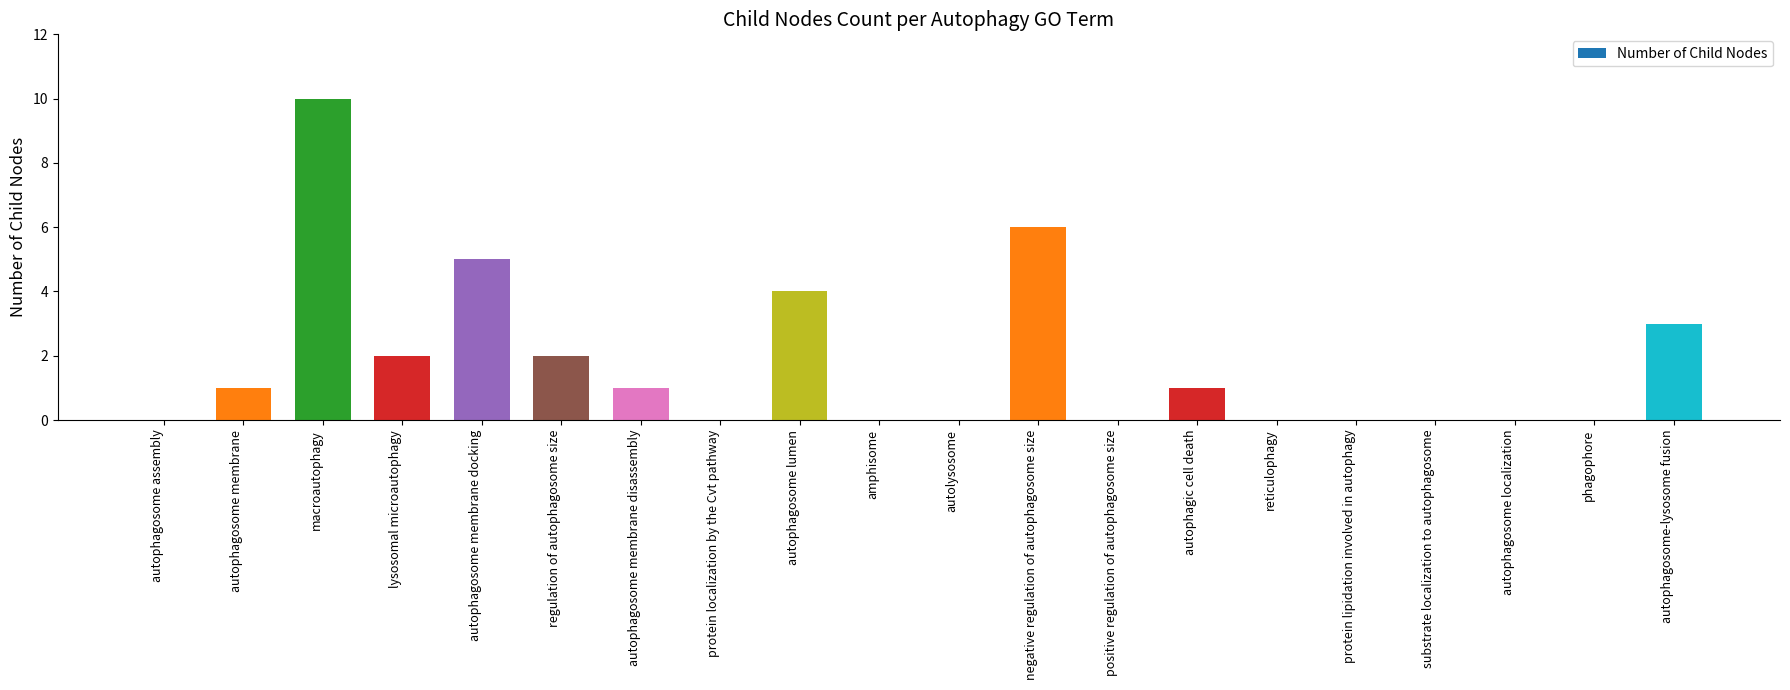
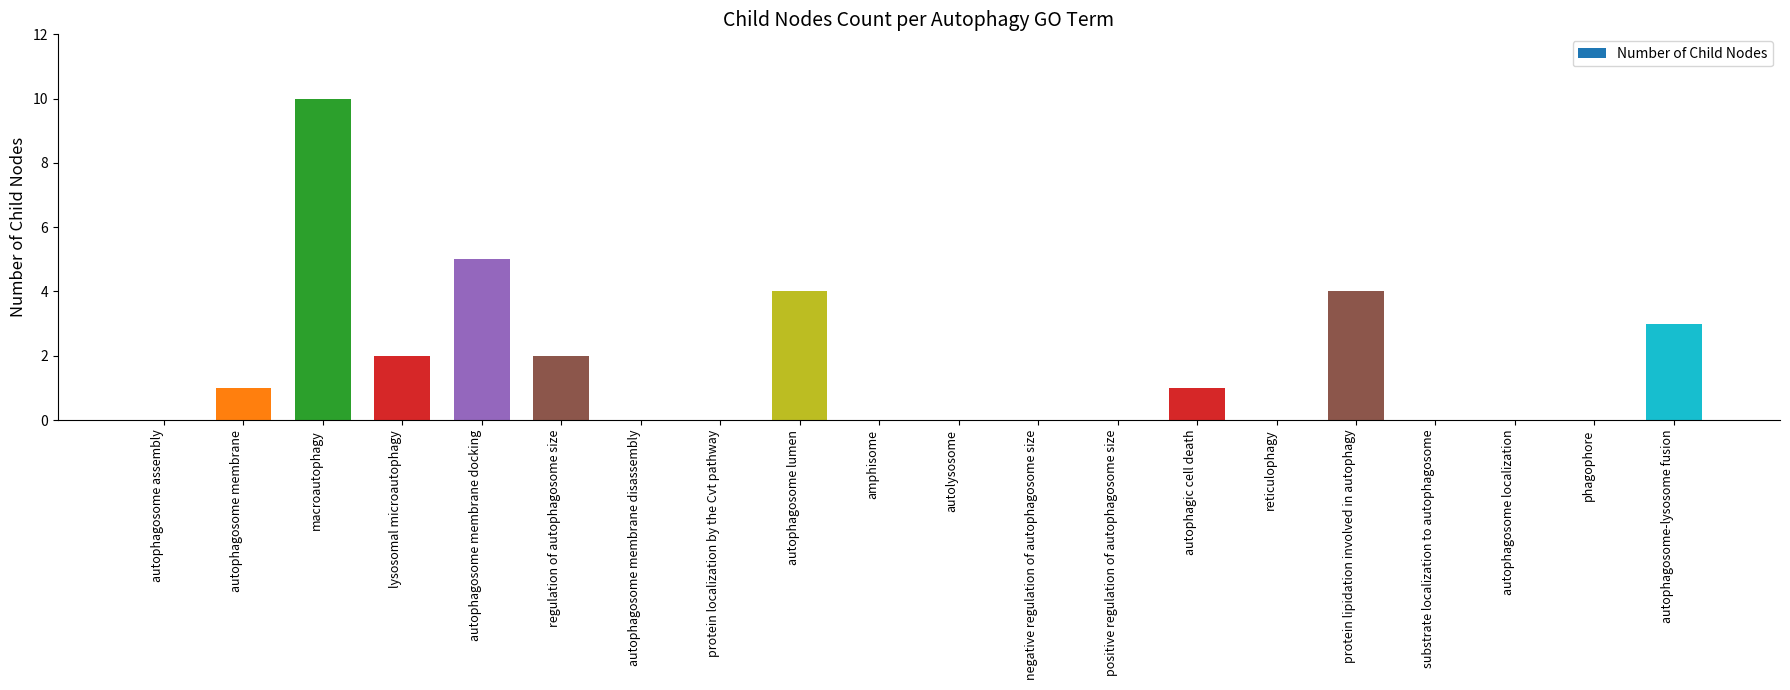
  {
    "autophagosome assembly": 0,
    "autophagosome membrane": 1,
    "macroautophagy": 10,
    "lysosomal microautophagy": 2,
    "autophagosome membrane docking": 5,
    "regulation of autophagosome size": 2,
-   "autophagosome membrane disassembly": 1,
+   "autophagosome membrane disassembly": 0,
    "protein localization by the Cvt pathway": 0,
    "autophagosome lumen": 4,
    "amphisome": 0,
    "autolysosome": 0,
-   "negative regulation of autophagosome size": 6,
+   "negative regulation of autophagosome size": 0,
    "positive regulation of autophagosome size": 0,
    "autophagic cell death": 1,
    "reticulophagy": 0,
-   "protein lipidation involved in autophagy": 0,
+   "protein lipidation involved in autophagy": 4,
    "substrate localization to autophagosome": 0,
    "autophagosome localization": 0,
    "phagophore": 0,
    "autophagosome-lysosome fusion": 3
  }
